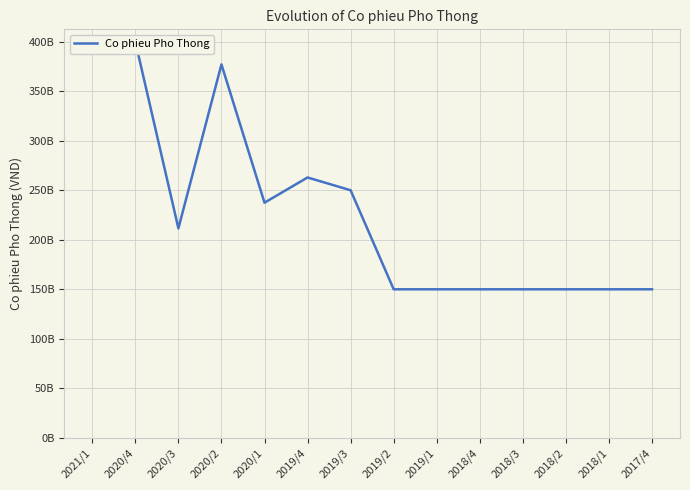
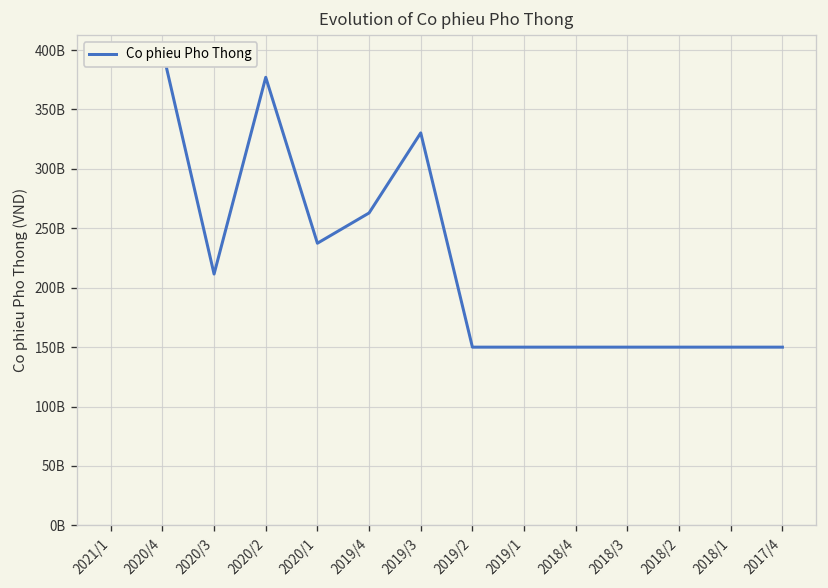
  {
    "2020/3": 210000000000,
    "2020/2": 380000000000,
    "2020/1": 240000000000,
    "2019/4": 260000000000,
-   "2019/3": 250000000000,
+   "2019/3": 330000000000,
    "2019/2": 150000000000,
    "2019/1": 150000000000,
    "2018/4": 150000000000,
    "2018/3": 150000000000,
    "2018/2": 150000000000,
    "2018/1": 150000000000,
    "2017/4": 150000000000
  }
